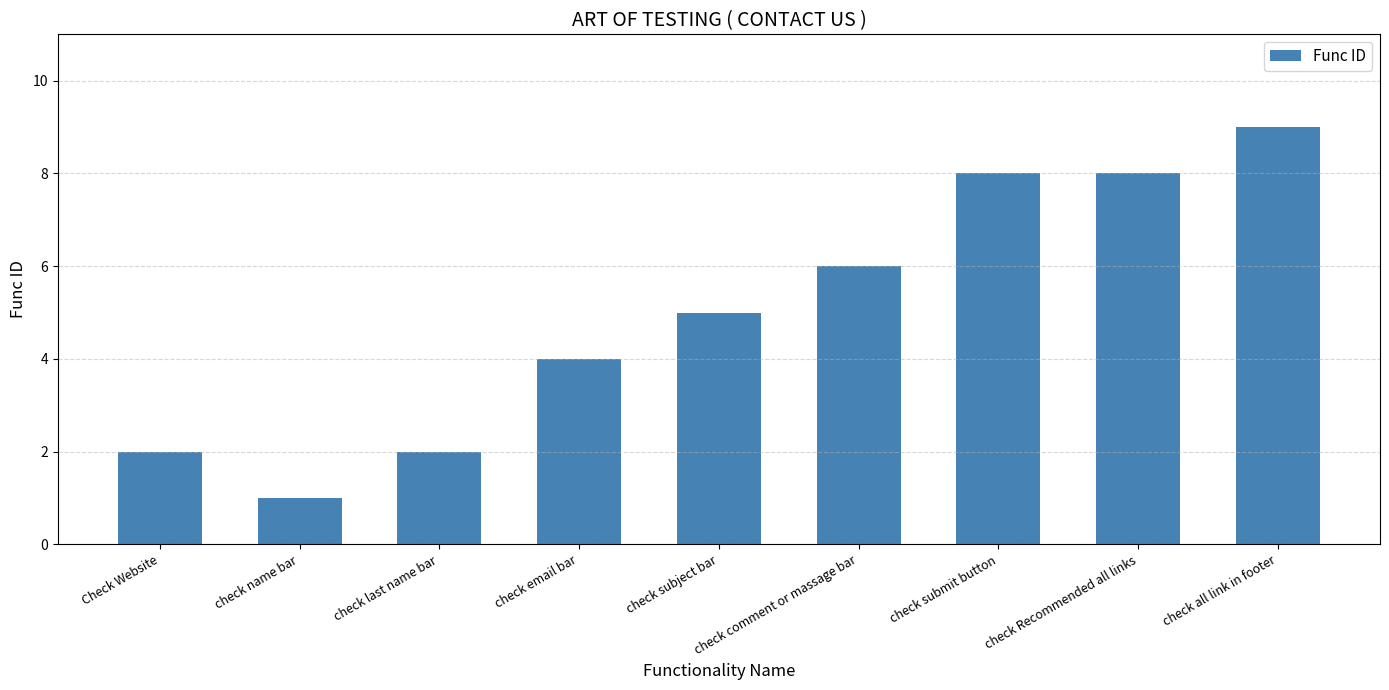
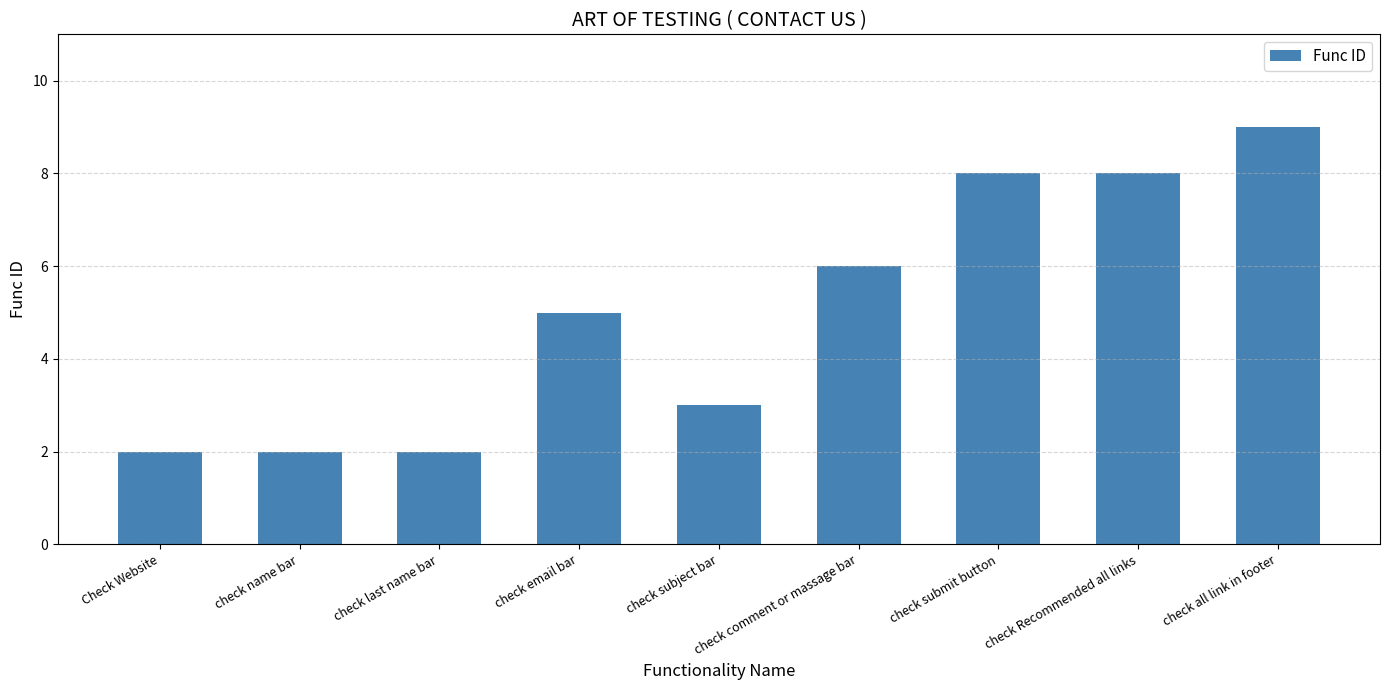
  {
    "Check Website": 2,
-   "check name bar": 1,
+   "check name bar": 2,
    "check last name bar": 2,
-   "check email bar": 4,
-   "check subject bar": 5,
+   "check email bar": 5,
+   "check subject bar": 3,
    "check comment or massage bar": 6,
    "check submit button": 8,
    "check Recommended all links": 8,
    "check all link in footer": 9
  }
